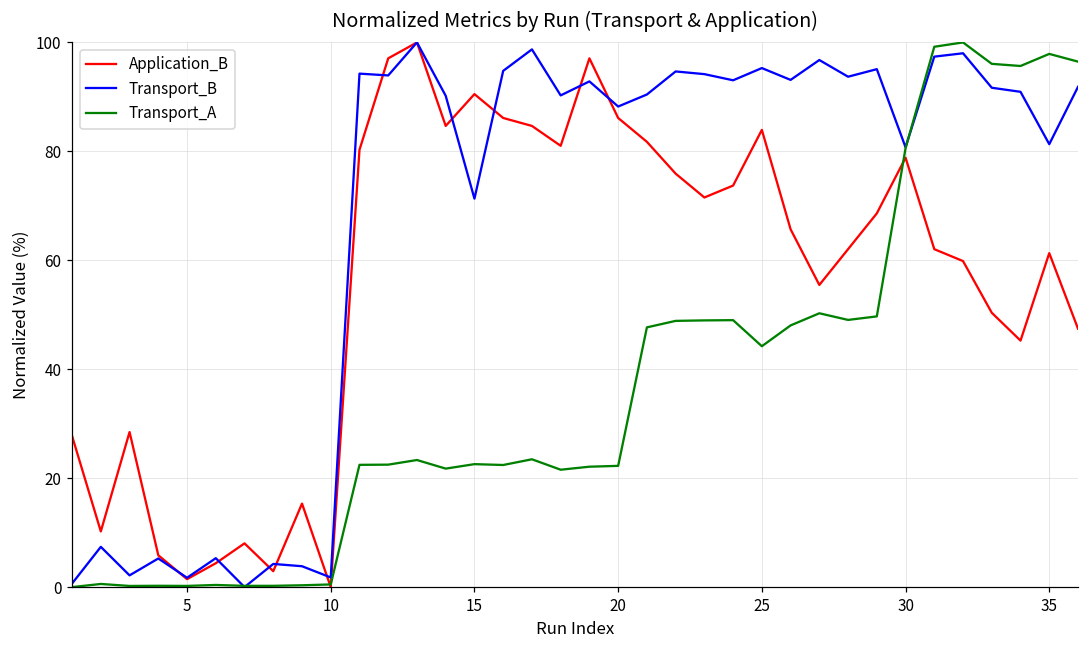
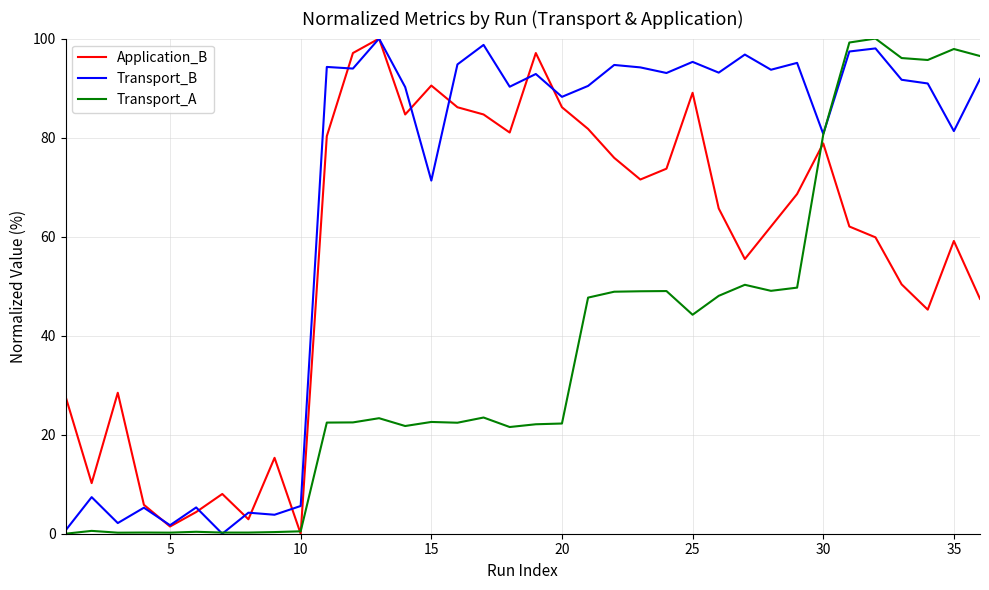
  {
    "Application_B": {
      "15": 91,
      "20": 86,
-     "25": 84,
+     "25": 89,
      "30": 79,
-     "35": 61
+     "35": 59
    },
    "Transport_B": {
-     "10": 2,
+     "10": 6,
      "15": 71,
      "20": 88,
      "25": 95,
      "35": 81
    },
    "Transport_A": {
      "5": 0,
      "15": 23,
      "20": 22,
      "25": 44,
      "35": 98
    }
  }
